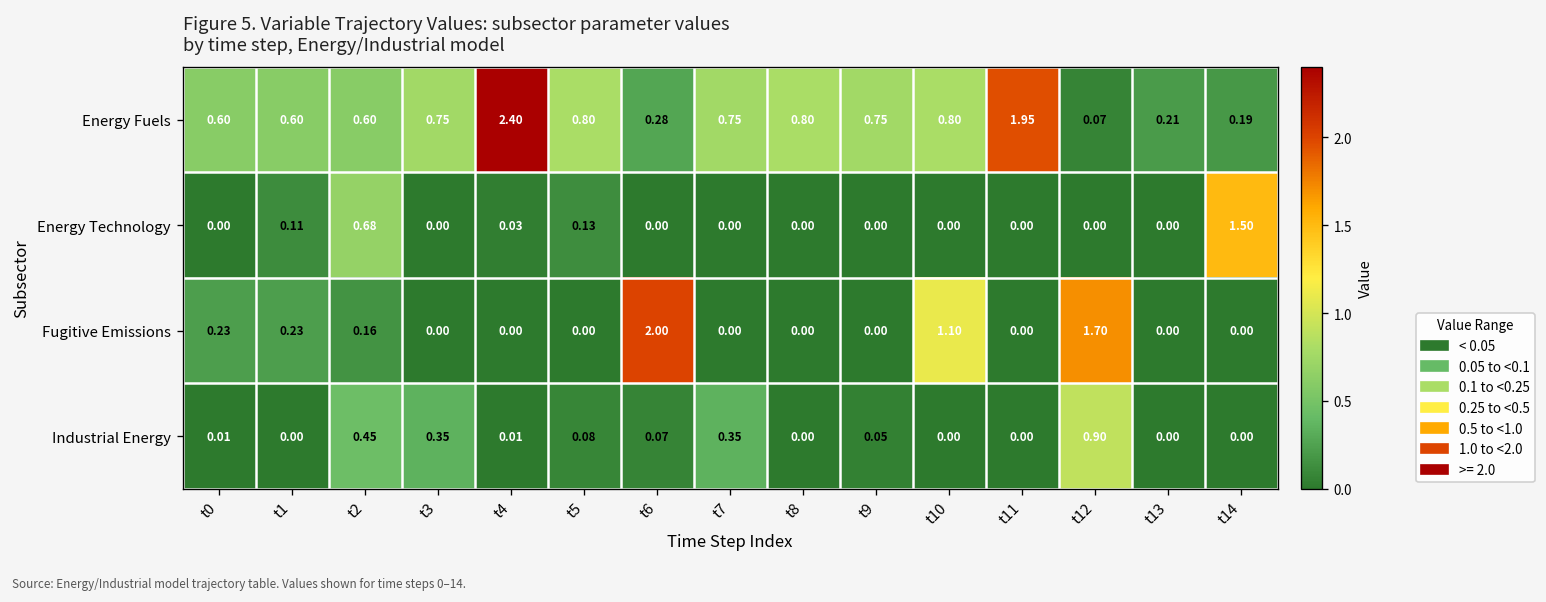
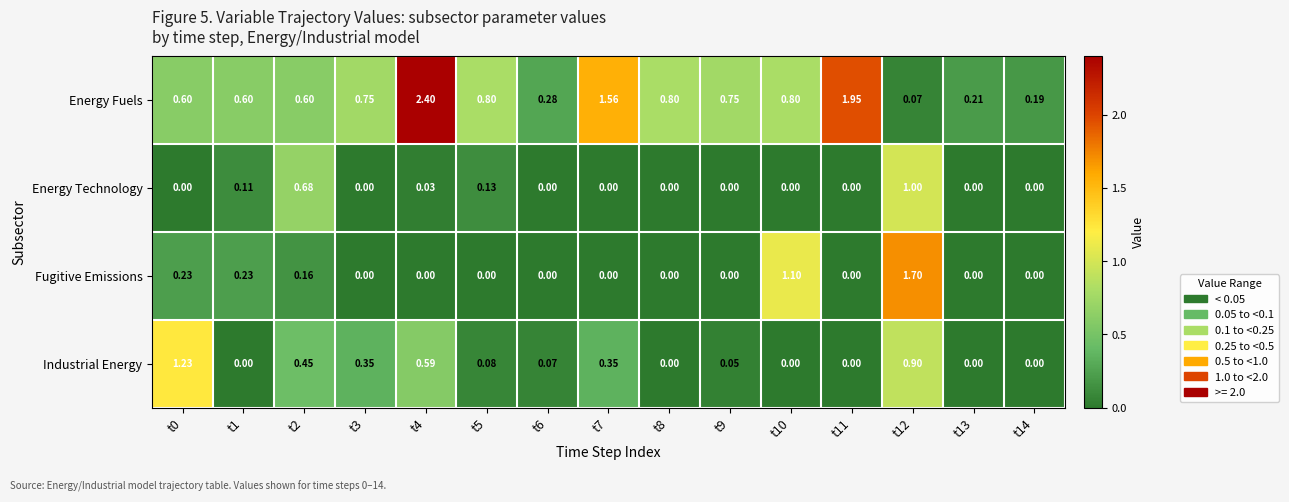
  {
    "Energy Fuels": {
      "t0": 0.60,
      "t1": 0.60,
      "t2": 0.60,
      "t3": 0.75,
      "t4": 2.40,
      "t5": 0.80,
      "t6": 0.28,
-     "t7": 0.75,
+     "t7": 1.56,
      "t8": 0.80,
      "t9": 0.75,
      "t10": 0.80,
      "t11": 1.95,
      "t12": 0.07,
      "t13": 0.21,
      "t14": 0.19
    },
    "Energy Technology": {
      "t0": 0.00,
      "t1": 0.11,
      "t2": 0.68,
      "t3": 0.00,
      "t4": 0.03,
      "t5": 0.13,
      "t6": 0.00,
      "t7": 0.00,
      "t8": 0.00,
      "t9": 0.00,
      "t10": 0.00,
      "t11": 0.00,
-     "t12": 0.00,
+     "t12": 1.00,
      "t13": 0.00,
-     "t14": 1.50
+     "t14": 0.00
    },
    "Fugitive Emissions": {
      "t0": 0.23,
      "t1": 0.23,
      "t2": 0.16,
      "t3": 0.00,
      "t4": 0.00,
      "t5": 0.00,
-     "t6": 2.00,
+     "t6": 0.00,
      "t7": 0.00,
      "t8": 0.00,
      "t9": 0.00,
      "t10": 1.10,
      "t11": 0.00,
      "t12": 1.70,
      "t13": 0.00,
      "t14": 0.00
    },
    "Industrial Energy": {
-     "t0": 0.01,
+     "t0": 1.23,
      "t1": 0.00,
      "t2": 0.45,
      "t3": 0.35,
-     "t4": 0.01,
+     "t4": 0.59,
      "t5": 0.08,
      "t6": 0.07,
      "t7": 0.35,
      "t8": 0.00,
      "t9": 0.05,
      "t10": 0.00,
      "t11": 0.00,
      "t12": 0.90,
      "t13": 0.00,
      "t14": 0.00
    }
  }
